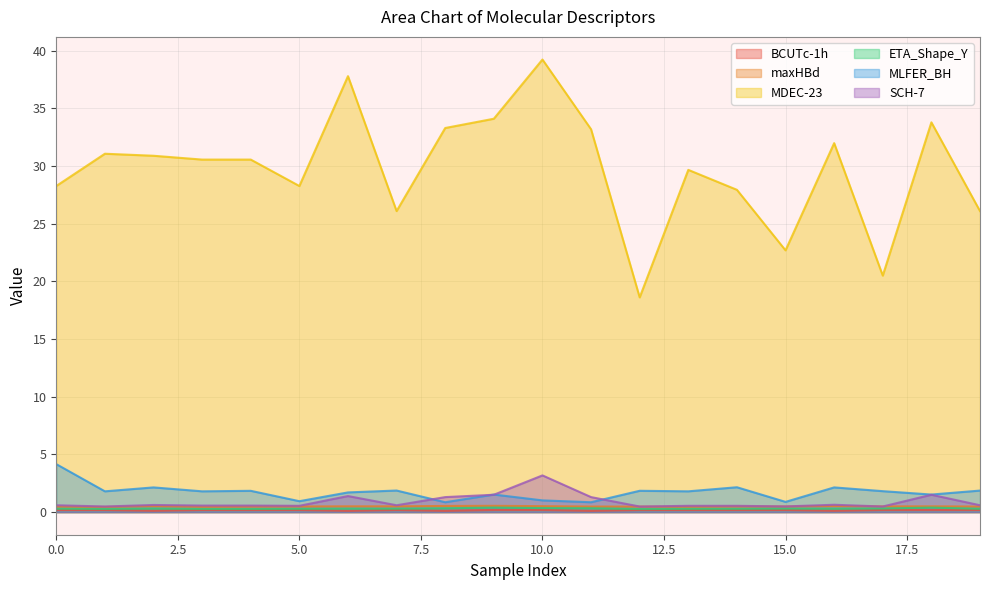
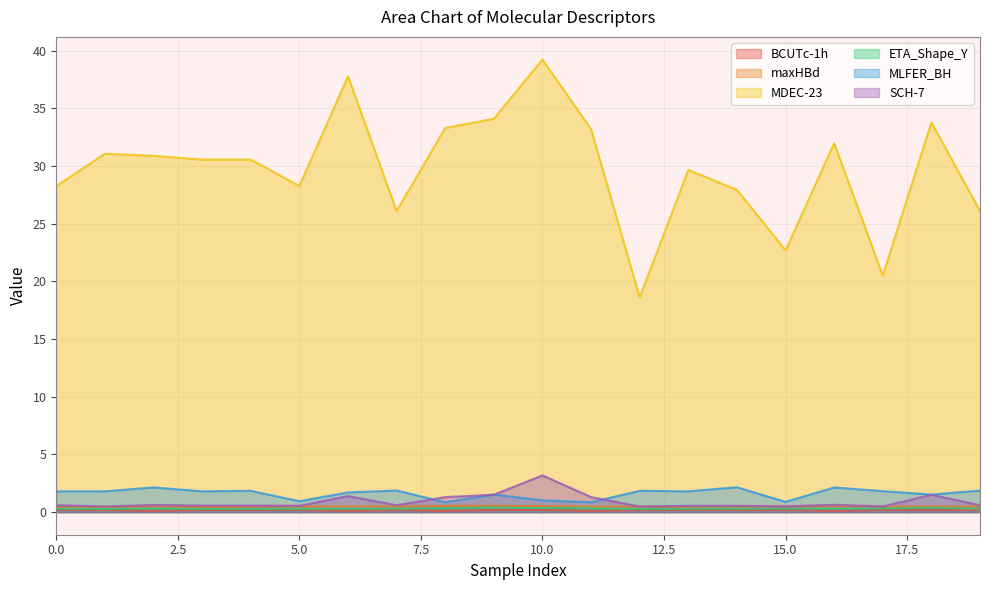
  {
    "MLFER_BH": {
-     "0.0": 4.2,
+     "0.0": 1.8,
      "5.0": 0.9,
      "10.0": 1.0,
      "15.0": 0.9
    },
    "SCH-7": {
      "10.0": 3.2
    }
  }
